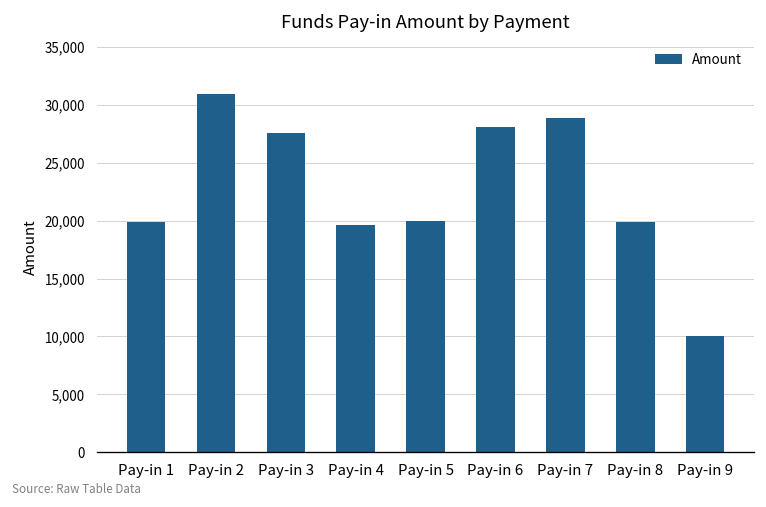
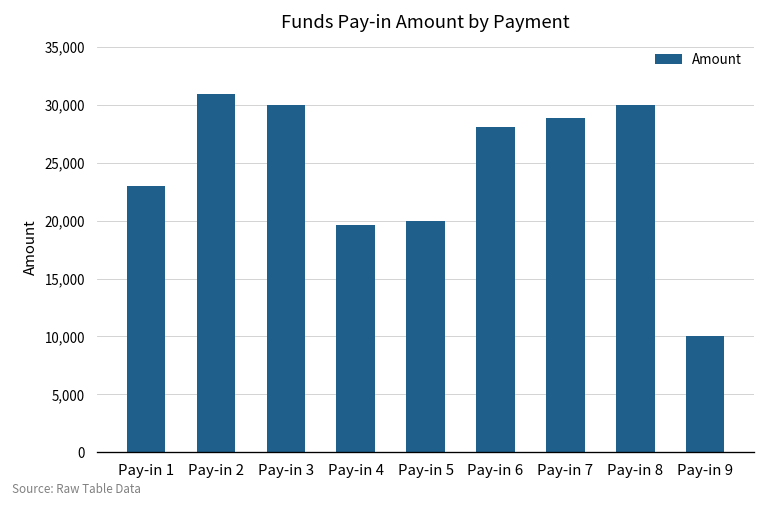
  {
-   "Pay-in 1": "20,000",
+   "Pay-in 1": "23,000",
    "Pay-in 2": "31,000",
-   "Pay-in 3": "28,000",
+   "Pay-in 3": "30,000",
    "Pay-in 4": "20,000",
    "Pay-in 5": "20,000",
    "Pay-in 6": "28,000",
    "Pay-in 7": "29,000",
-   "Pay-in 8": "20,000",
+   "Pay-in 8": "30,000",
    "Pay-in 9": "10,000"
  }
